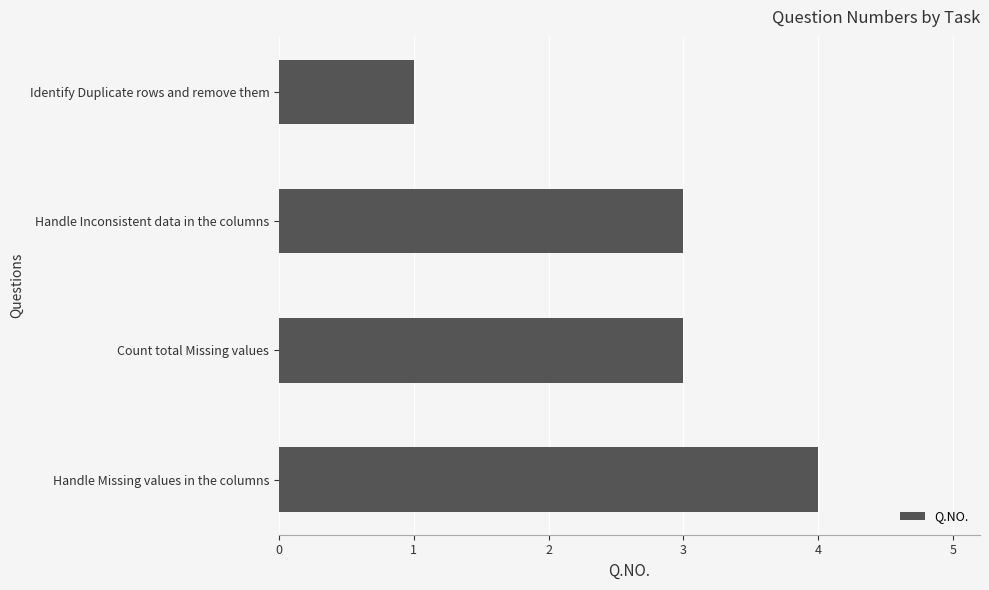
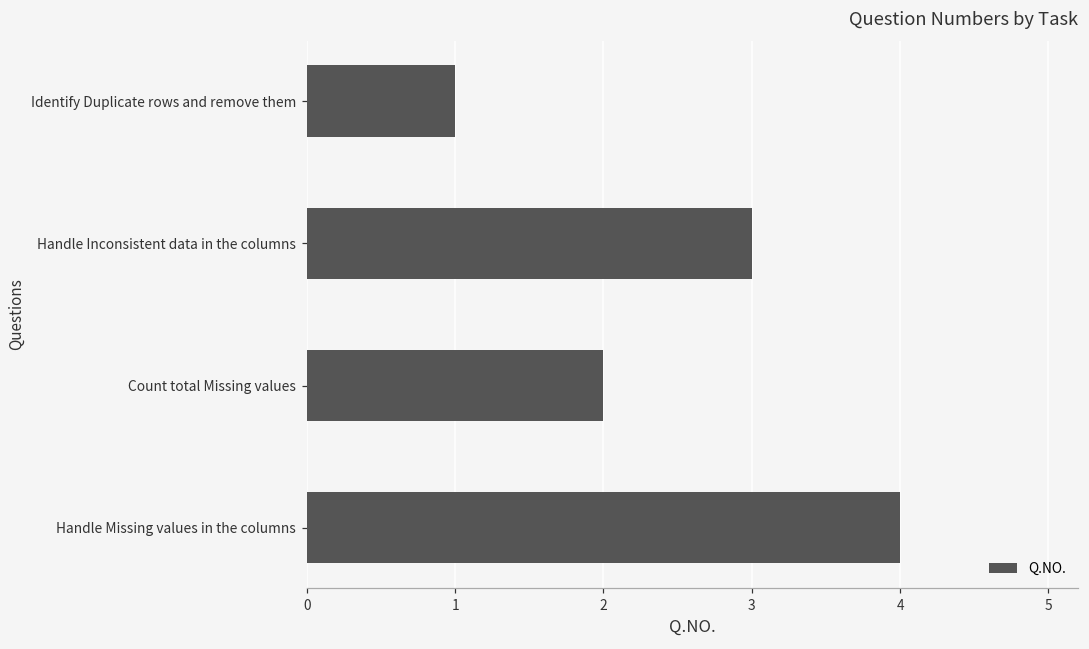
  {
    "Identify Duplicate rows and remove them": 1,
    "Handle Inconsistent data in the columns": 3,
-   "Count total Missing values": 3,
+   "Count total Missing values": 2,
    "Handle Missing values in the columns": 4
  }
